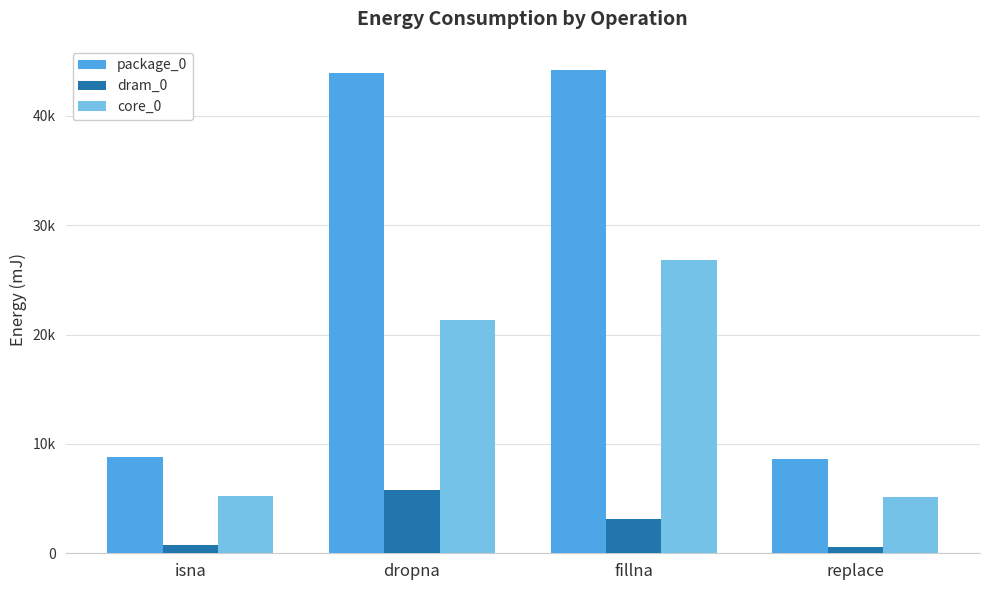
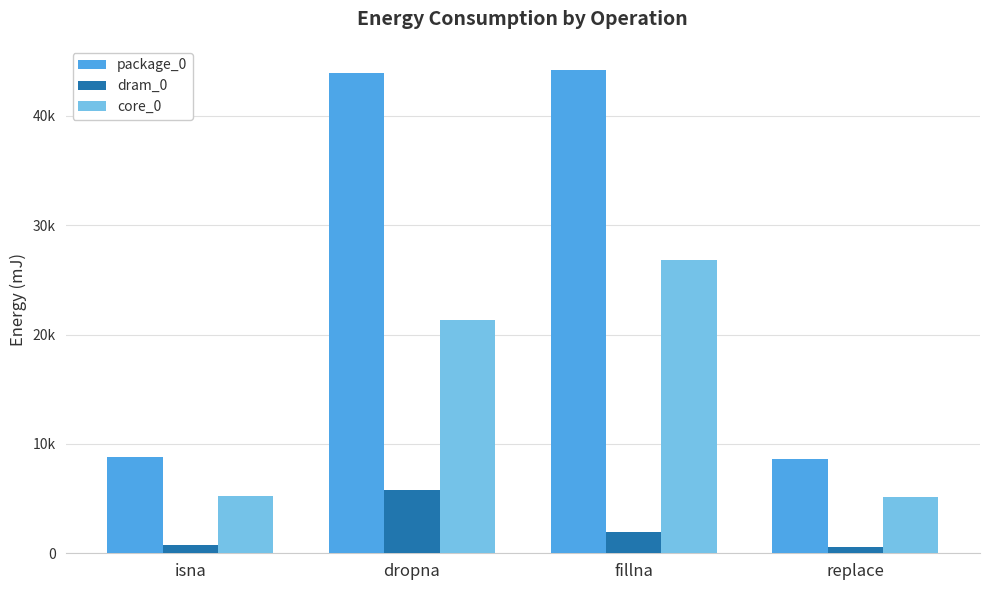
  {
    "dram_0": {
      "isna": 800,
      "dropna": 5800,
-     "fillna": 3200,
+     "fillna": 1900,
      "replace": 600
    }
  }
